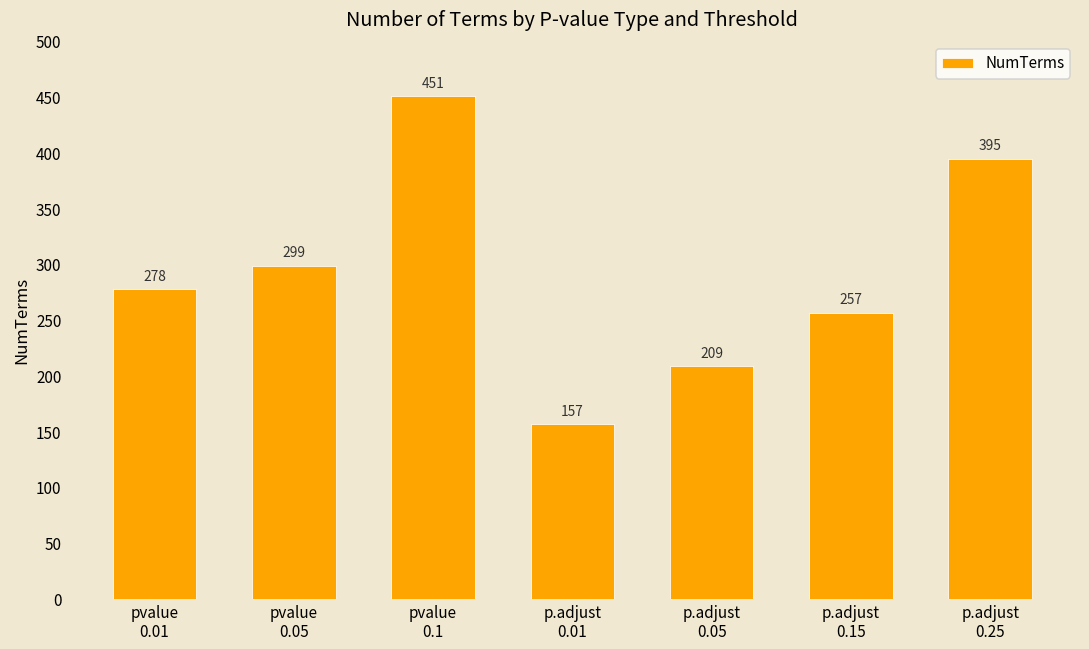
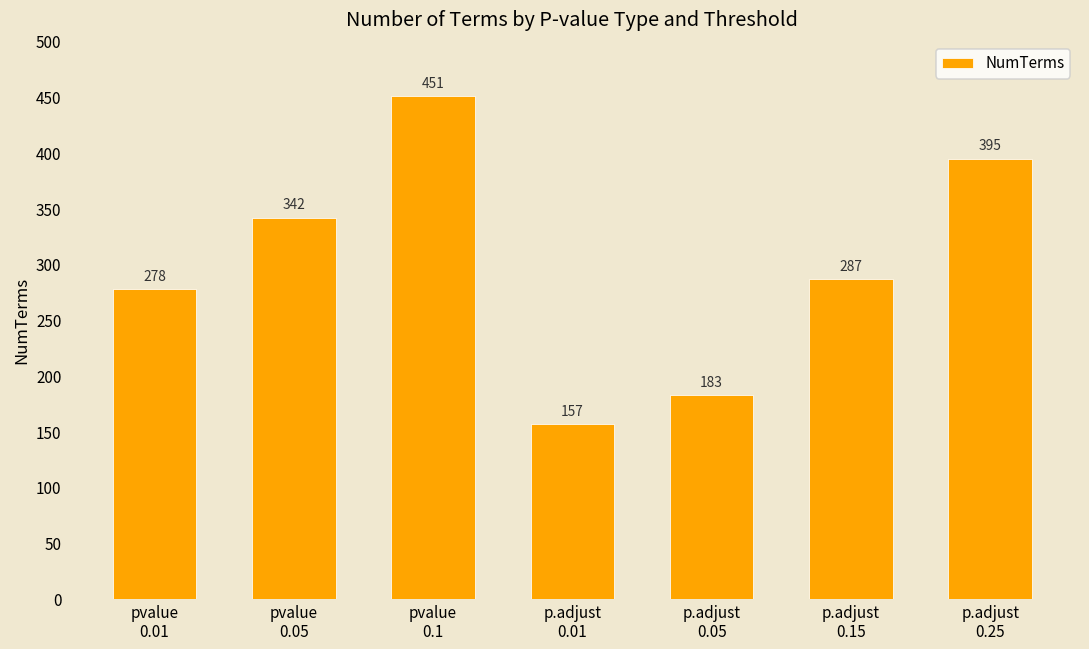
  {
    "pvalue 0.01": 278,
-   "pvalue 0.05": 299,
+   "pvalue 0.05": 342,
    "pvalue 0.1": 451,
    "p.adjust 0.01": 157,
-   "p.adjust 0.05": 209,
-   "p.adjust 0.15": 257,
+   "p.adjust 0.05": 183,
+   "p.adjust 0.15": 287,
    "p.adjust 0.25": 395
  }
